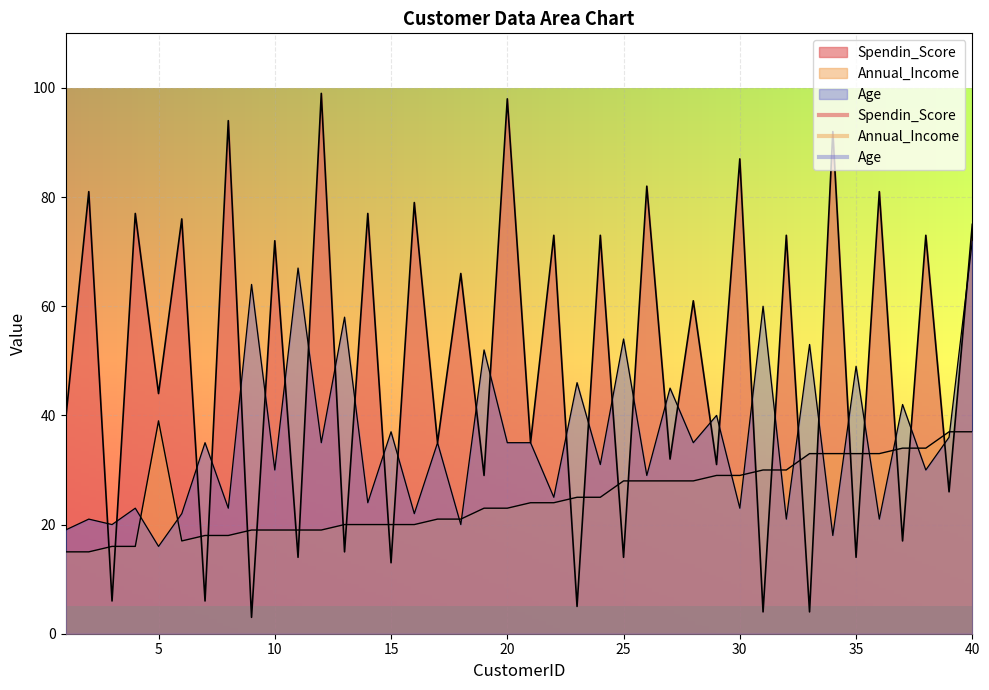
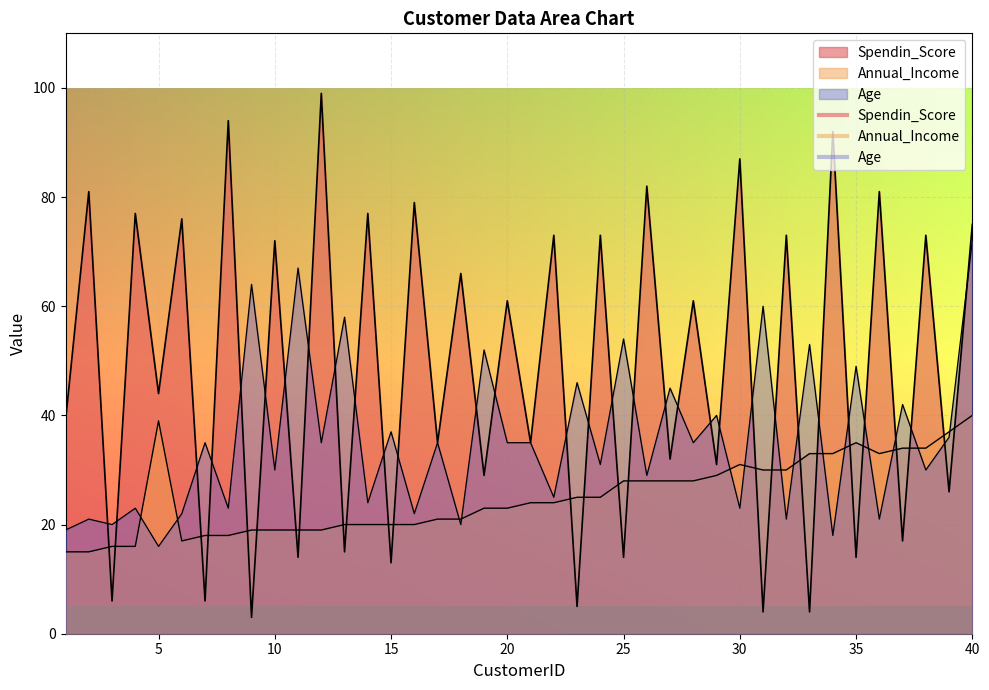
  {
    "Spendin_Score": {
      "5": 44,
      "10": 72,
      "15": 13,
-     "20": 98,
+     "20": 61,
      "25": 14,
      "30": 87,
      "35": 14,
      "40": 75
    },
    "Annual_Income": {
      "5": 39,
      "10": 19,
      "15": 20,
      "20": 23,
      "25": 28,
-     "30": 29,
-     "35": 33,
-     "40": 37
+     "30": 31,
+     "35": 35,
+     "40": 40
    },
    "Age": {
      "5": 16,
      "10": 30,
      "15": 37,
      "20": 35,
      "25": 54,
      "30": 23,
      "35": 49,
      "40": 72
    }
  }
